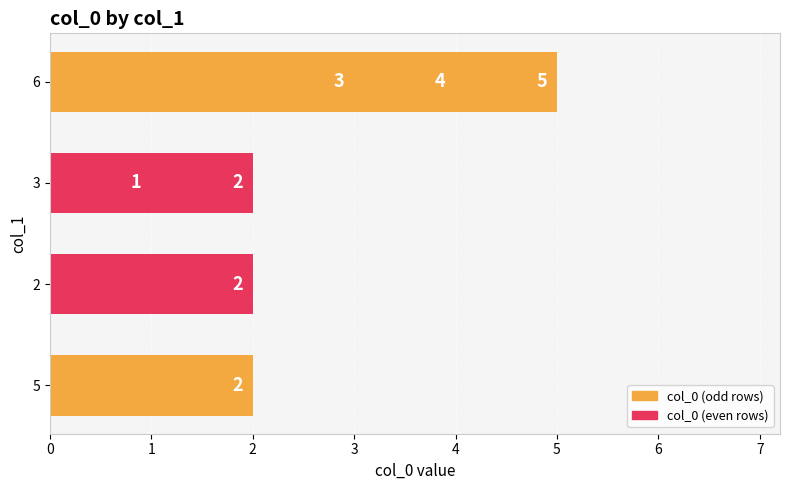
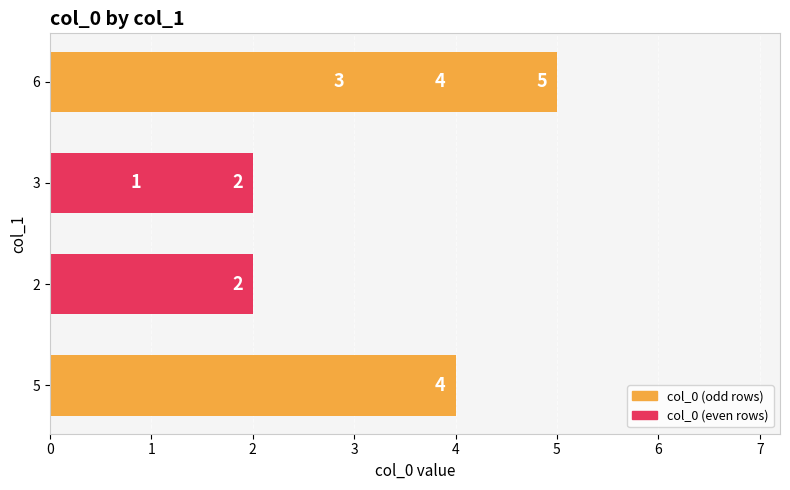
  {
    "2": 2,
-   "5": 2
+   "5": 4
  }
